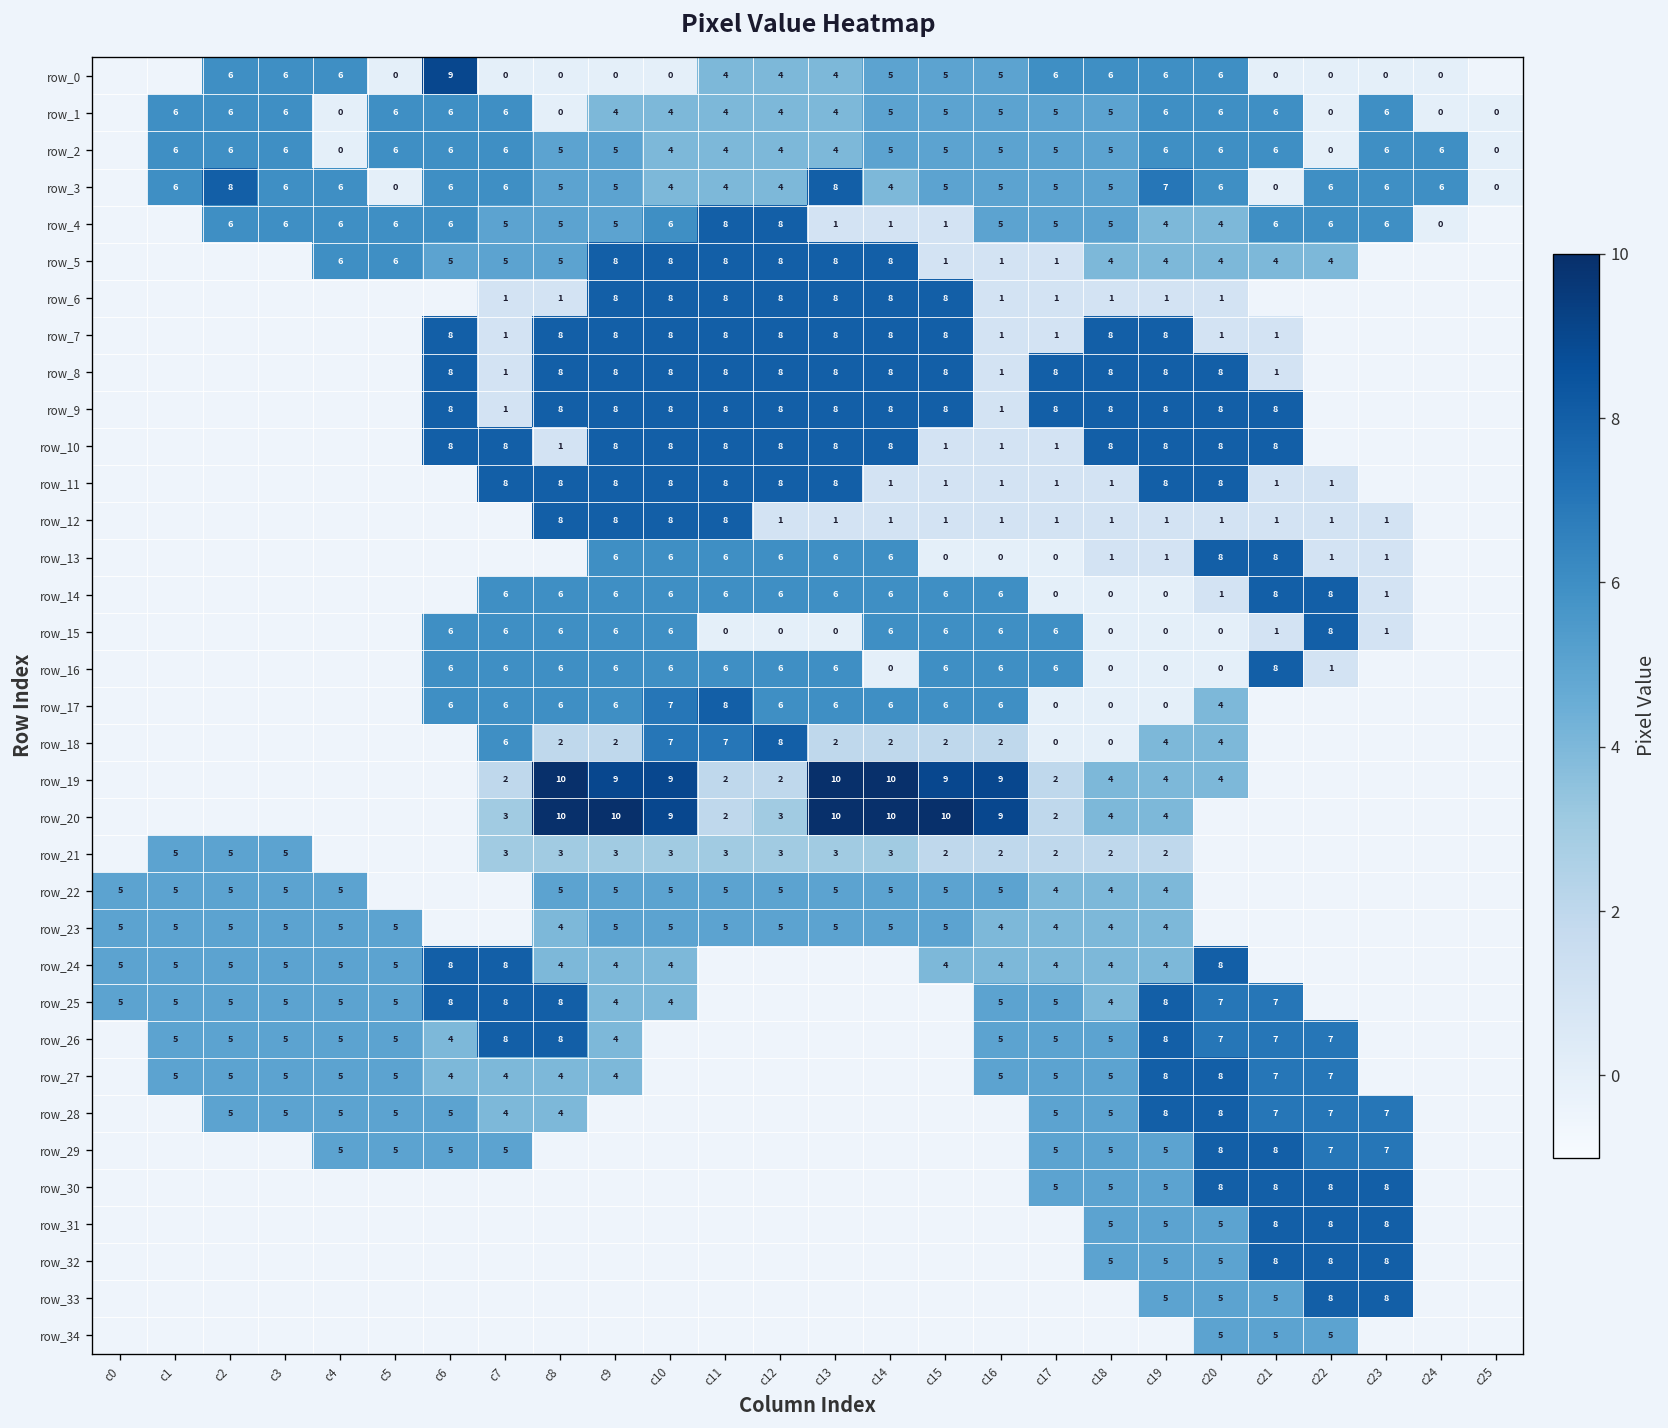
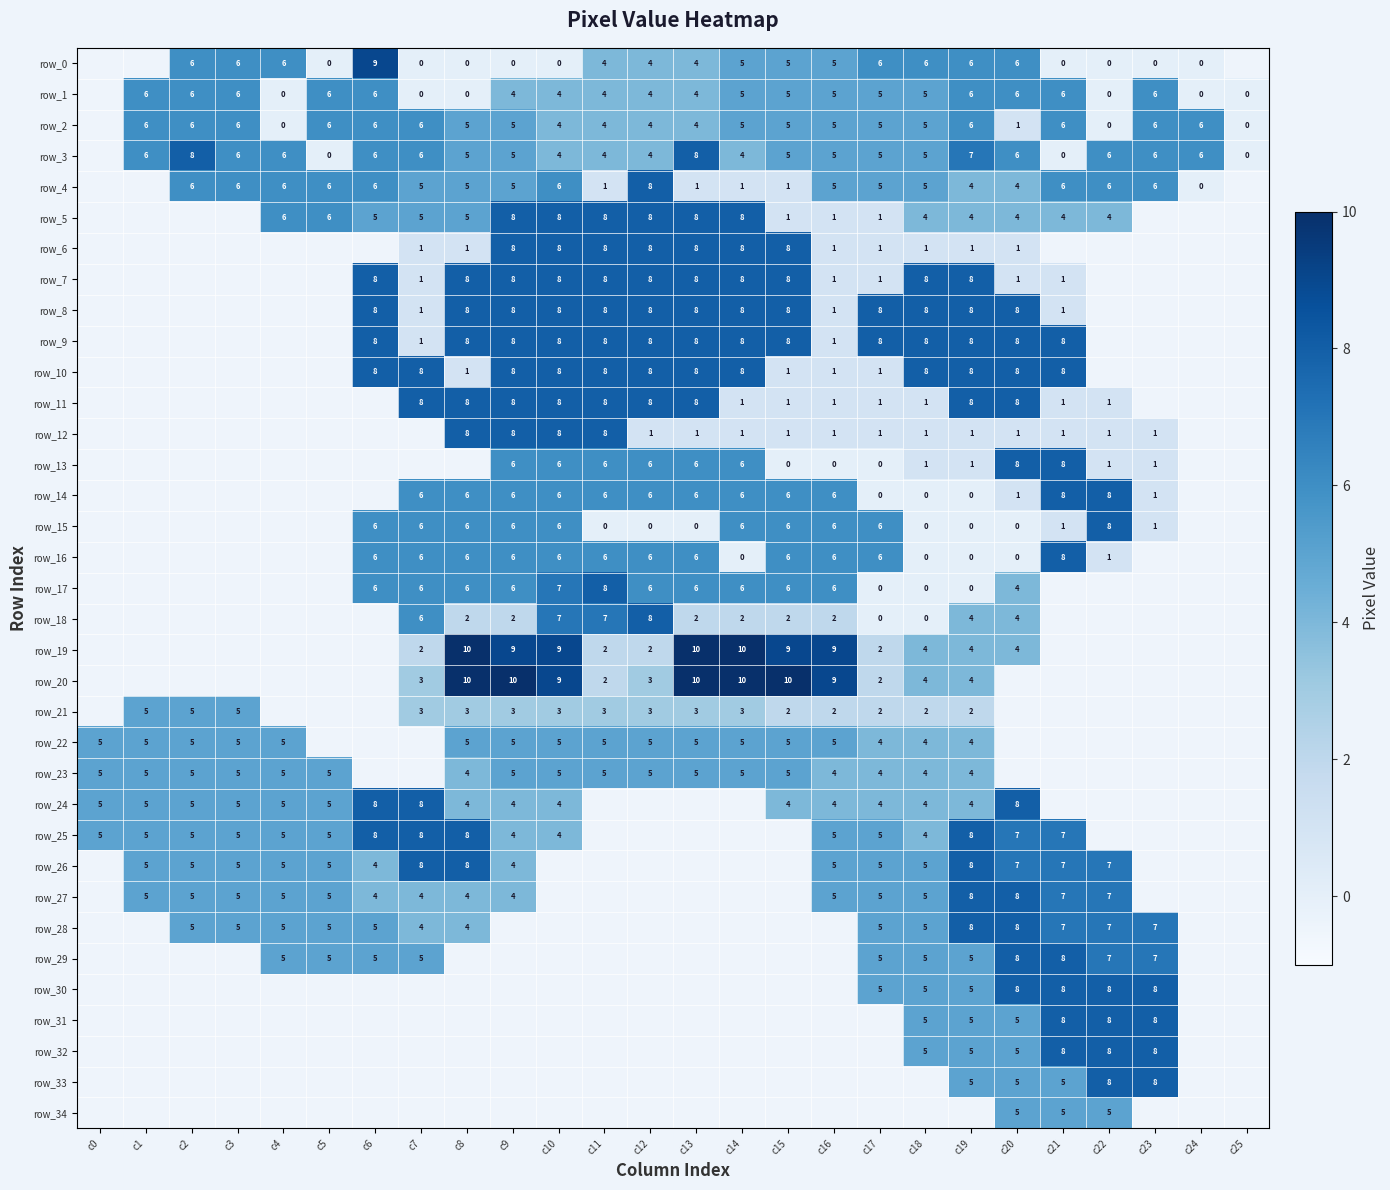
  {
    "row_1": {
      "c1": 6,
      "c2": 6,
      "c3": 6,
      "c4": 0,
      "c5": 6,
      "c6": 6,
-     "c7": 6,
+     "c7": 0,
      "c8": 0,
      "c9": 4,
      "c10": 4,
      "c11": 4,
      "c12": 4,
      "c13": 4,
      "c14": 5,
      "c15": 5,
      "c16": 5,
      "c17": 5,
      "c18": 5,
      "c19": 6,
      "c20": 6,
      "c21": 6,
      "c22": 0,
      "c23": 6,
      "c24": 0,
      "c25": 0
    },
    "row_2": {
      "c1": 6,
      "c2": 6,
      "c3": 6,
      "c4": 0,
      "c5": 6,
      "c6": 6,
      "c7": 6,
      "c8": 5,
      "c9": 5,
      "c10": 4,
      "c11": 4,
      "c12": 4,
      "c13": 4,
      "c14": 5,
      "c15": 5,
      "c16": 5,
      "c17": 5,
      "c18": 5,
      "c19": 6,
-     "c20": 6,
+     "c20": 1,
      "c21": 6,
      "c22": 0,
      "c23": 6,
      "c24": 6,
      "c25": 0
    },
    "row_4": {
      "c2": 6,
      "c3": 6,
      "c4": 6,
      "c5": 6,
      "c6": 6,
      "c7": 5,
      "c8": 5,
      "c9": 5,
      "c10": 6,
-     "c11": 8,
+     "c11": 1,
      "c12": 8,
      "c13": 1,
      "c14": 1,
      "c15": 1,
      "c16": 5,
      "c17": 5,
      "c18": 5,
      "c19": 4,
      "c20": 4,
      "c21": 6,
      "c22": 6,
      "c23": 6,
      "c24": 0
    }
  }
